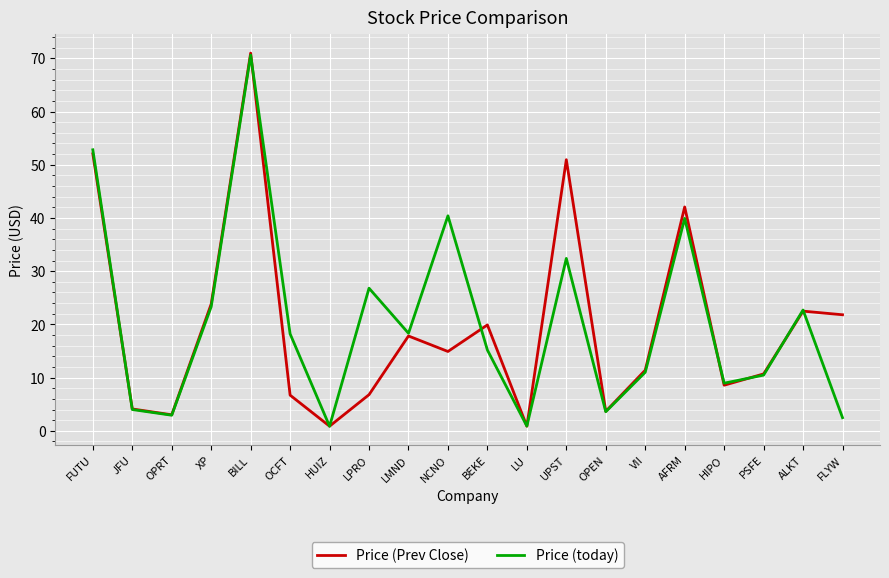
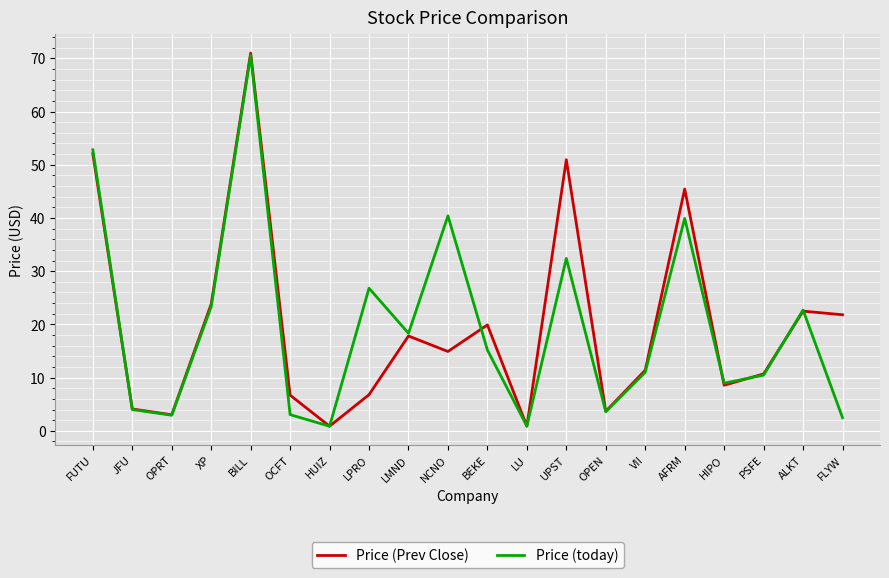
  {
    "Price (Prev Close)": {
      "FUTU": 52,
      "XP": 24,
      "OCFT": 7,
      "LPRO": 7,
      "LMND": 18,
      "NCNO": 15,
      "BEKE": 20,
      "UPST": 51,
-     "AFRM": 42,
+     "AFRM": 45,
      "FLYW": 22
    },
    "Price (today)": {
      "FUTU": 53,
      "XP": 23,
-     "OCFT": 18,
+     "OCFT": 3,
      "LPRO": 27,
      "LMND": 18,
      "NCNO": 40,
      "BEKE": 15,
      "UPST": 32,
      "AFRM": 40,
      "FLYW": 2
    }
  }
